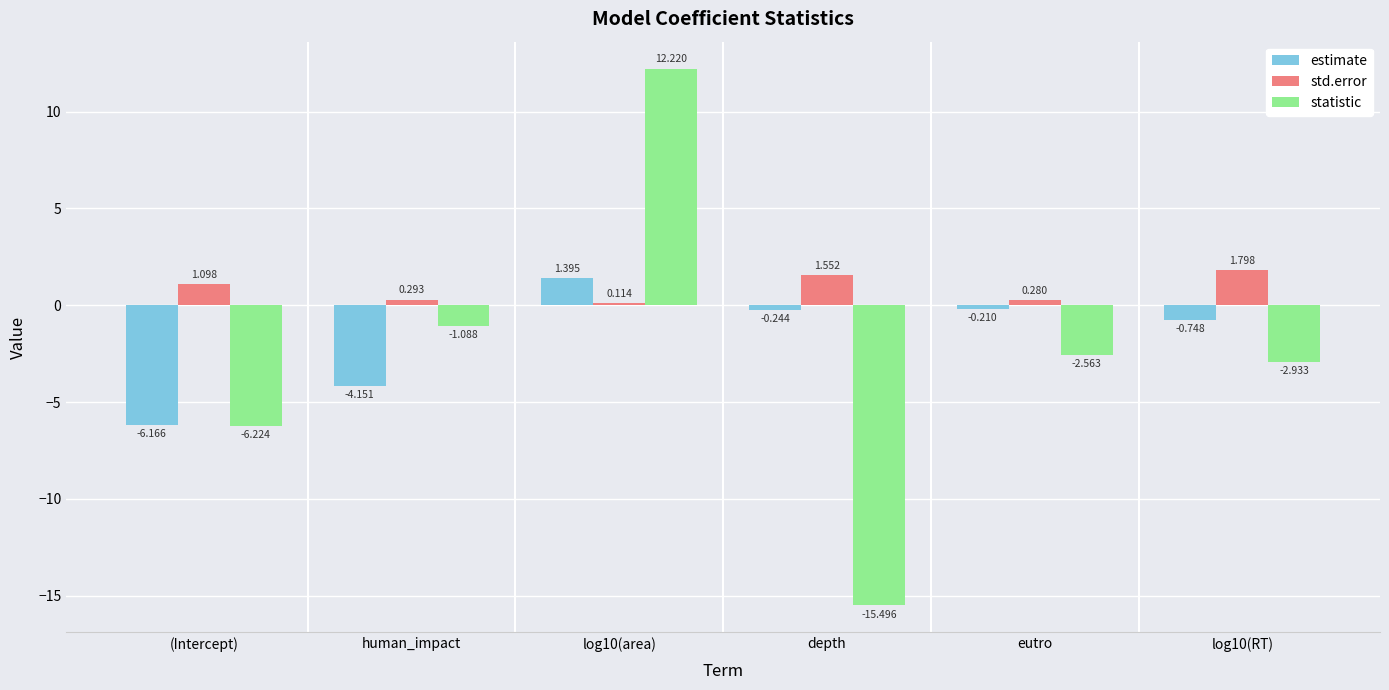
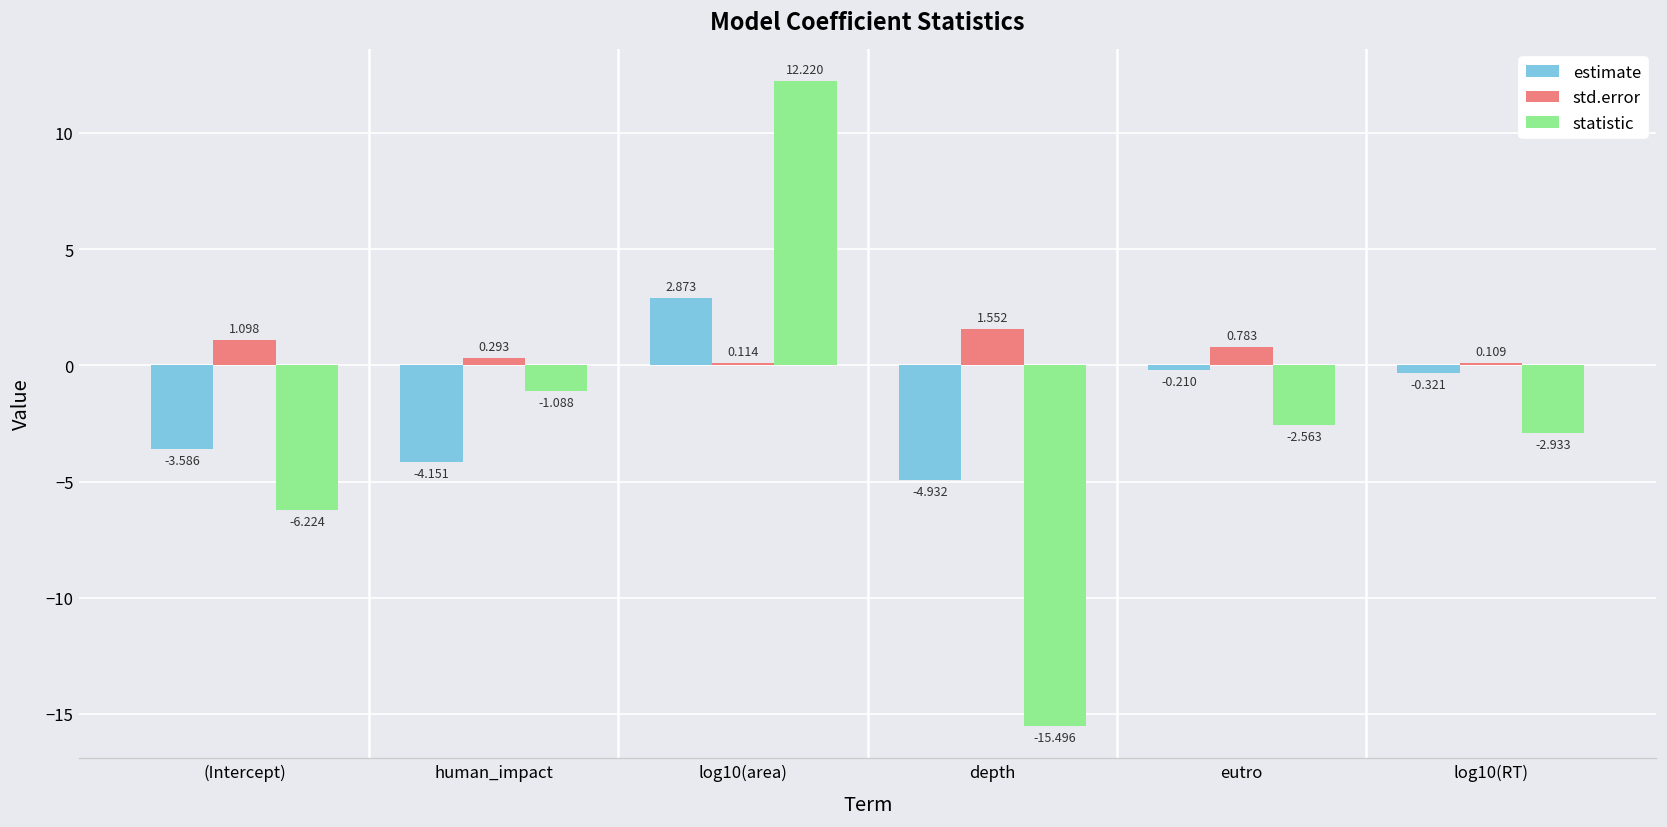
  {
    "estimate": {
-     "(Intercept)": -6.166,
+     "(Intercept)": -3.586,
      "human_impact": -4.151,
-     "log10(area)": 1.395,
-     "depth": -0.244,
+     "log10(area)": 2.873,
+     "depth": -4.932,
      "eutro": -0.210,
-     "log10(RT)": -0.748
+     "log10(RT)": -0.321
    },
    "std.error": {
      "(Intercept)": 1.098,
      "human_impact": 0.293,
      "log10(area)": 0.114,
      "depth": 1.552,
-     "eutro": 0.280,
-     "log10(RT)": 1.798
+     "eutro": 0.783,
+     "log10(RT)": 0.109
    },
    "statistic": {
      "(Intercept)": -6.224,
      "human_impact": -1.088,
      "log10(area)": 12.220,
      "depth": -15.496,
      "eutro": -2.563,
      "log10(RT)": -2.933
    }
  }
